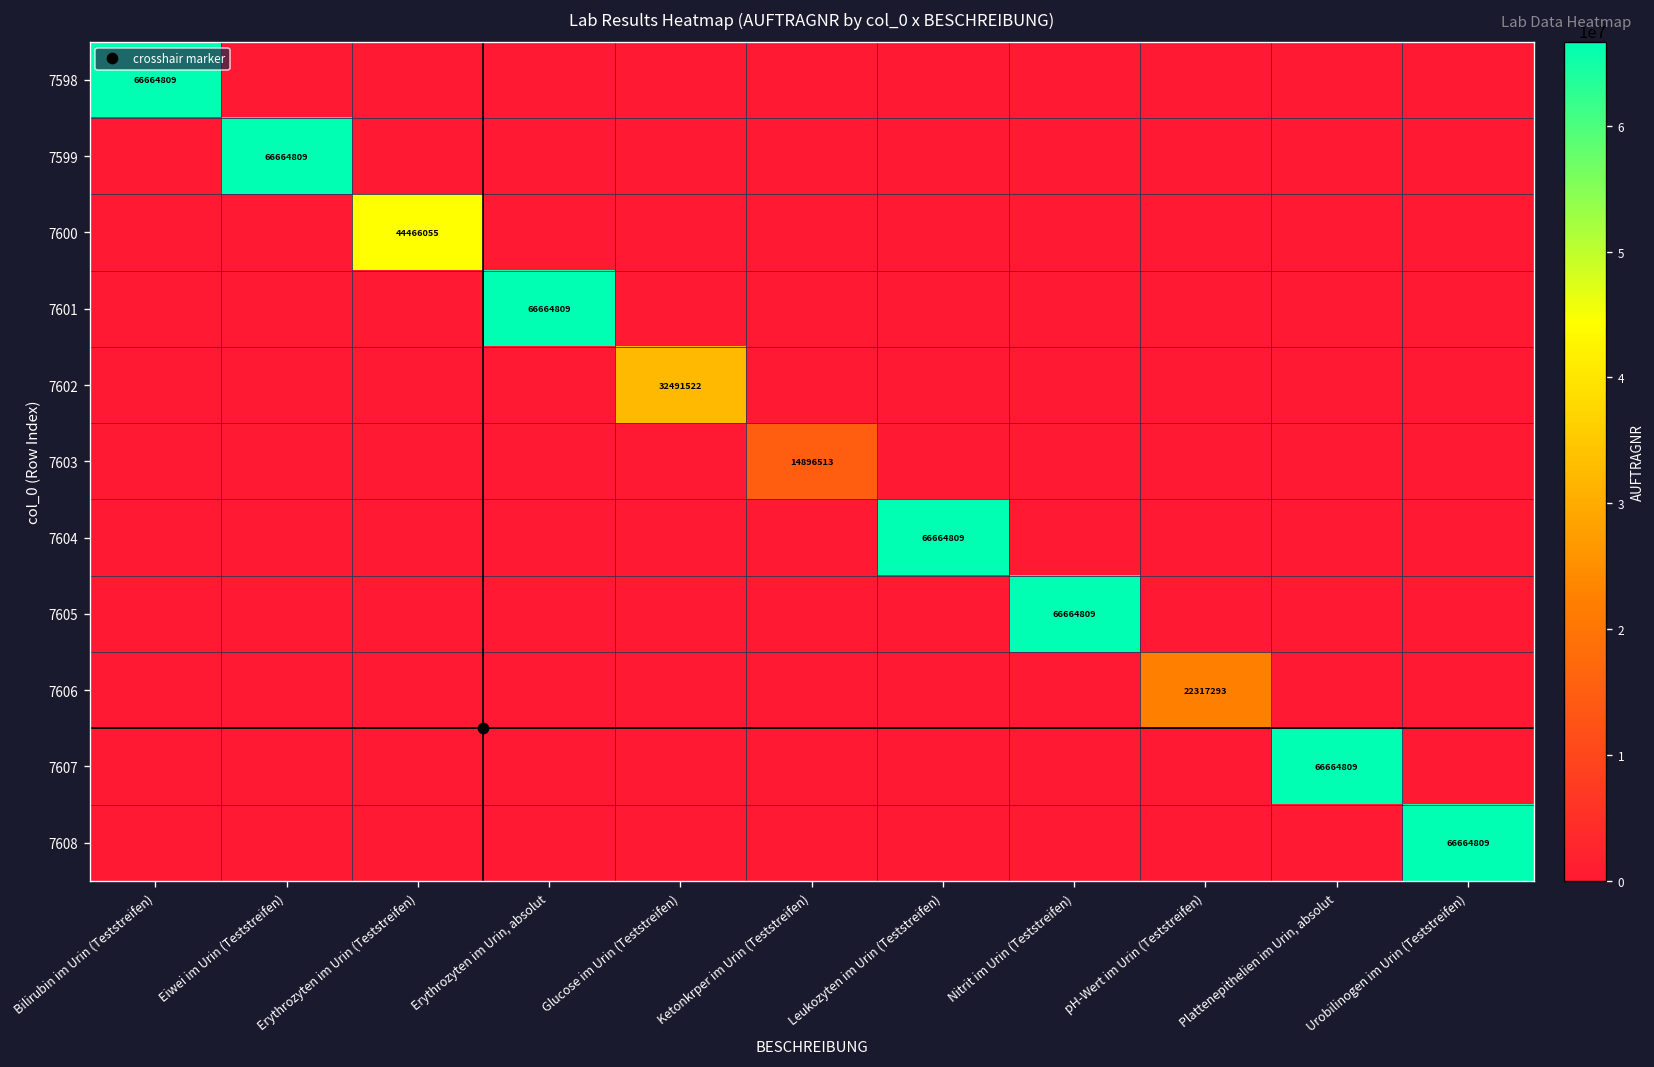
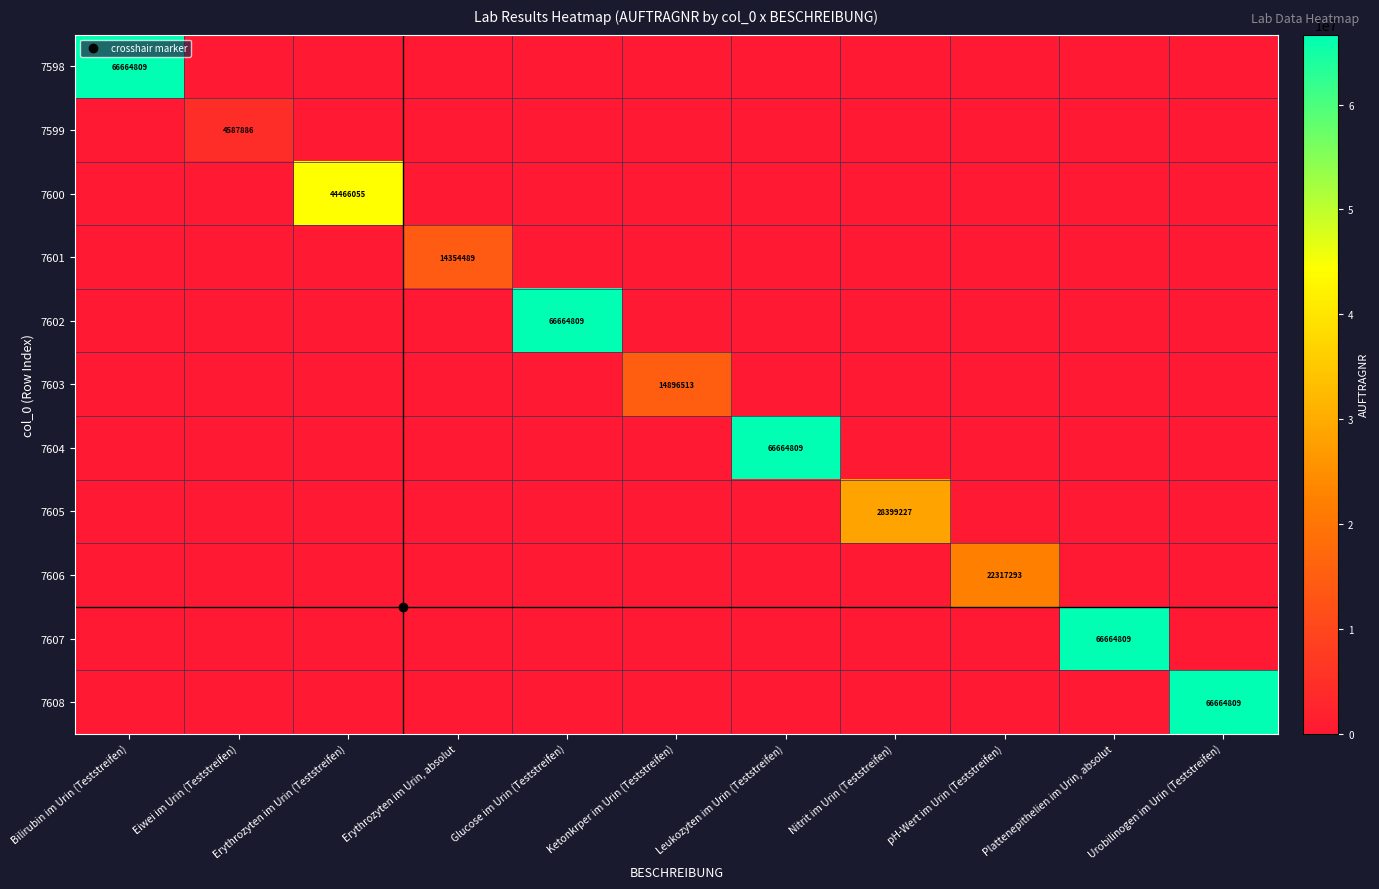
  {
    "7598": {
      "Bilirubin im Urin (Teststreifen)": 66664809
    },
    "7599": {
-     "Eiwei im Urin (Teststreifen)": 66664809
+     "Eiwei im Urin (Teststreifen)": 4587886
    },
    "7600": {
      "Erythrozyten im Urin (Teststreifen)": 44466055
    },
    "7601": {
-     "Erythrozyten im Urin, absolut": 66664809
+     "Erythrozyten im Urin, absolut": 14354489
    },
    "7602": {
-     "Glucose im Urin (Teststreifen)": 32491522
+     "Glucose im Urin (Teststreifen)": 66664809
    },
    "7603": {
      "Ketonkrper im Urin (Teststreifen)": 14896513
    },
    "7604": {
      "Leukozyten im Urin (Teststreifen)": 66664809
    },
    "7605": {
-     "Nitrit im Urin (Teststreifen)": 66664809
+     "Nitrit im Urin (Teststreifen)": 28399227
    },
    "7606": {
      "pH-Wert im Urin (Teststreifen)": 22317293
    },
    "7607": {
      "Plattenepithelien im Urin, absolut": 66664809
    },
    "7608": {
      "Urobilinogen im Urin (Teststreifen)": 66664809
    }
  }
